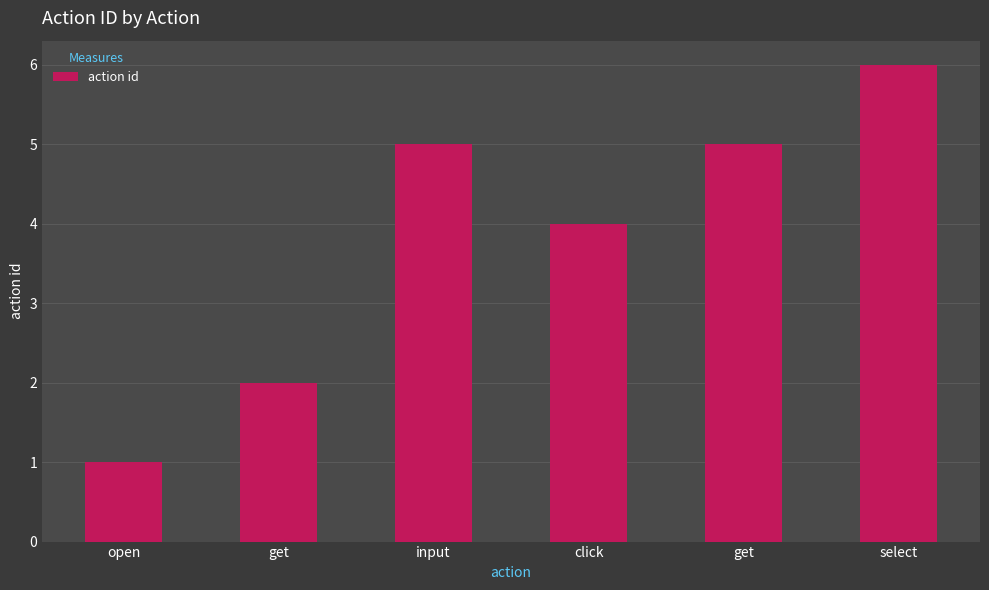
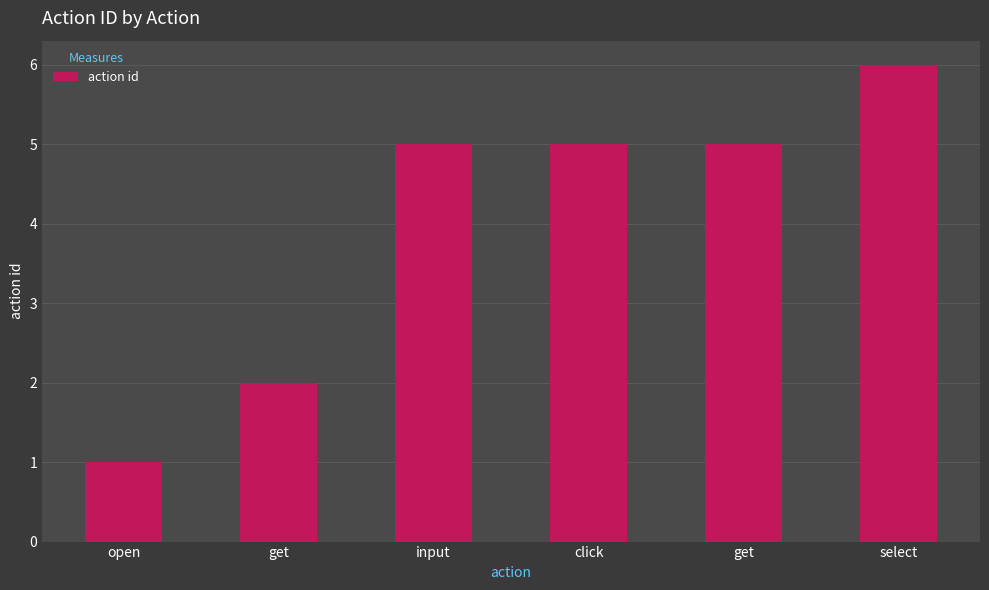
  {
    "open": 1,
    "input": 5,
-   "click": 4,
+   "click": 5,
    "select": 6
  }
